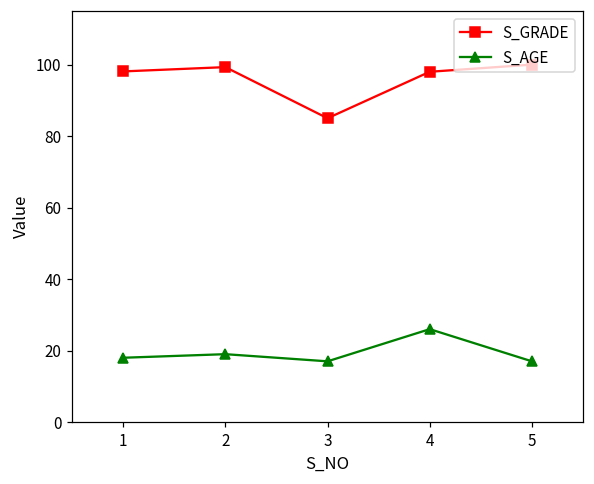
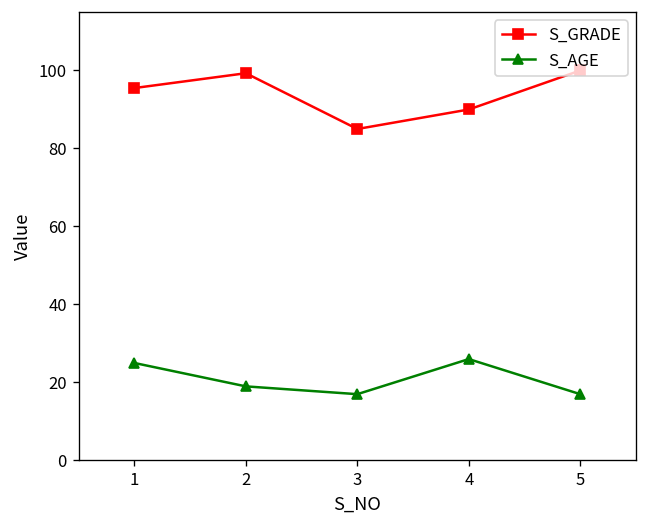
  {
    "S_GRADE": {
-     "1": 98,
+     "1": 96,
      "2": 99,
      "3": 85,
-     "4": 98
+     "4": 90
    },
    "S_AGE": {
-     "1": 18,
+     "1": 25,
      "2": 19,
      "3": 17,
      "4": 26,
      "5": 17
    }
  }
